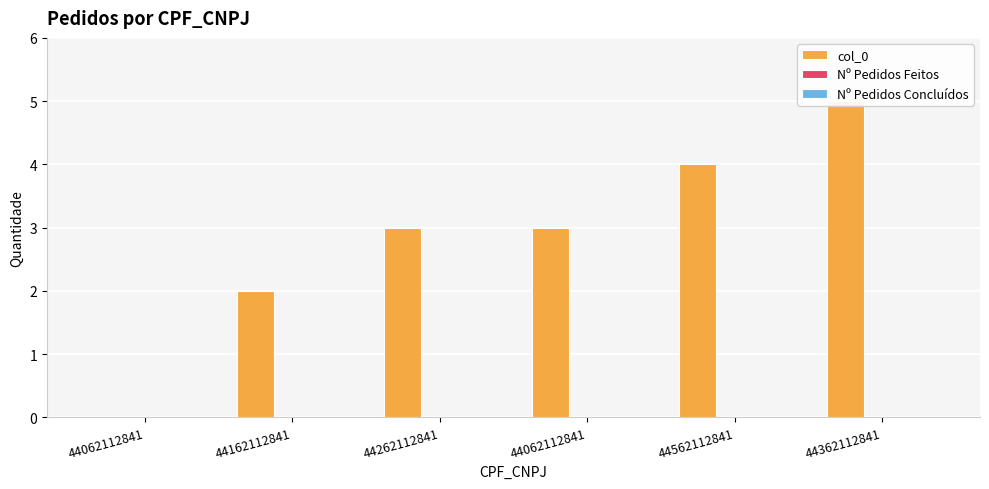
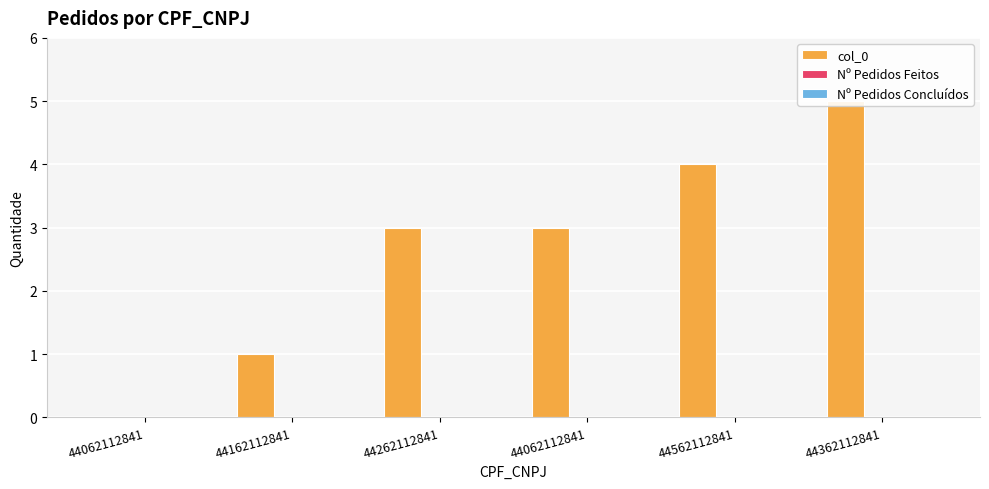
  {
    "col_0": {
-     "44162112841": 2,
+     "44162112841": 1,
      "44262112841": 3,
      "44562112841": 4
    },
    "Nº Pedidos Feitos": {
      "44162112841": 0,
      "44262112841": 0,
      "44562112841": 0,
      "44362112841": 0
    },
    "Nº Pedidos Concluídos": {
      "44162112841": 0,
      "44262112841": 0,
      "44562112841": 0,
      "44362112841": 0
    }
  }
